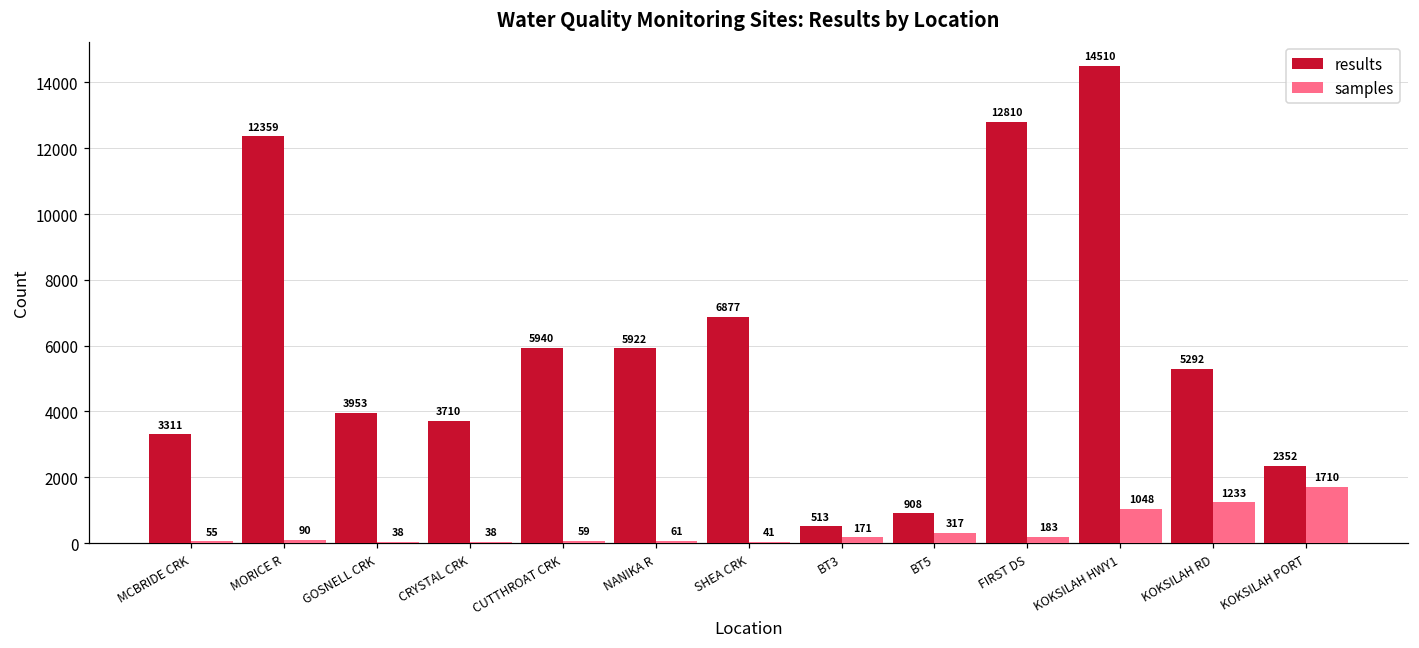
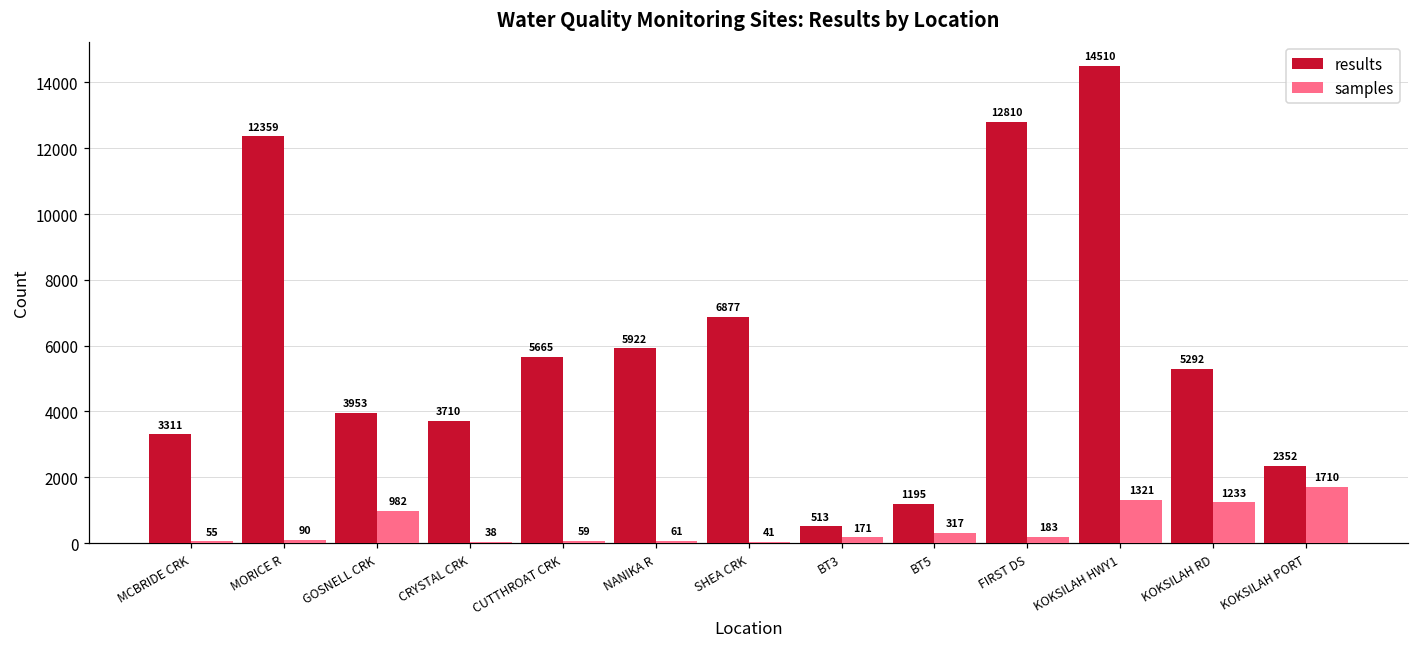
  {
    "results": {
      "MCBRIDE CRK": 3311,
      "MORICE R": 12359,
      "GOSNELL CRK": 3953,
      "CRYSTAL CRK": 3710,
-     "CUTTHROAT CRK": 5940,
+     "CUTTHROAT CRK": 5665,
      "NANIKA R": 5922,
      "SHEA CRK": 6877,
      "BT3": 513,
-     "BT5": 908,
+     "BT5": 1195,
      "FIRST DS": 12810,
      "KOKSILAH HWY1": 14510,
      "KOKSILAH RD": 5292,
      "KOKSILAH PORT": 2352
    },
    "samples": {
      "MCBRIDE CRK": 55,
      "MORICE R": 90,
-     "GOSNELL CRK": 38,
+     "GOSNELL CRK": 982,
      "CRYSTAL CRK": 38,
      "CUTTHROAT CRK": 59,
      "NANIKA R": 61,
      "SHEA CRK": 41,
      "BT3": 171,
      "BT5": 317,
      "FIRST DS": 183,
-     "KOKSILAH HWY1": 1048,
+     "KOKSILAH HWY1": 1321,
      "KOKSILAH RD": 1233,
      "KOKSILAH PORT": 1710
    }
  }
